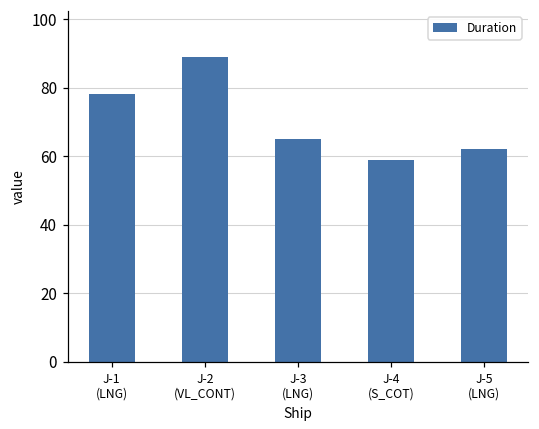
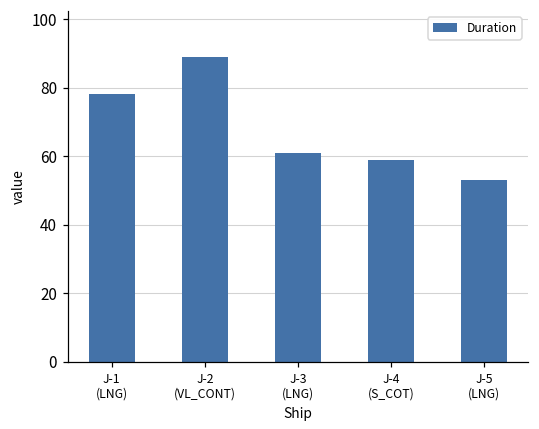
  {
    "J-1 (LNG)": 78,
    "J-2 (VL_CONT)": 89,
-   "J-3 (LNG)": 65,
+   "J-3 (LNG)": 61,
    "J-4 (S_COT)": 59,
-   "J-5 (LNG)": 62
+   "J-5 (LNG)": 53
  }
